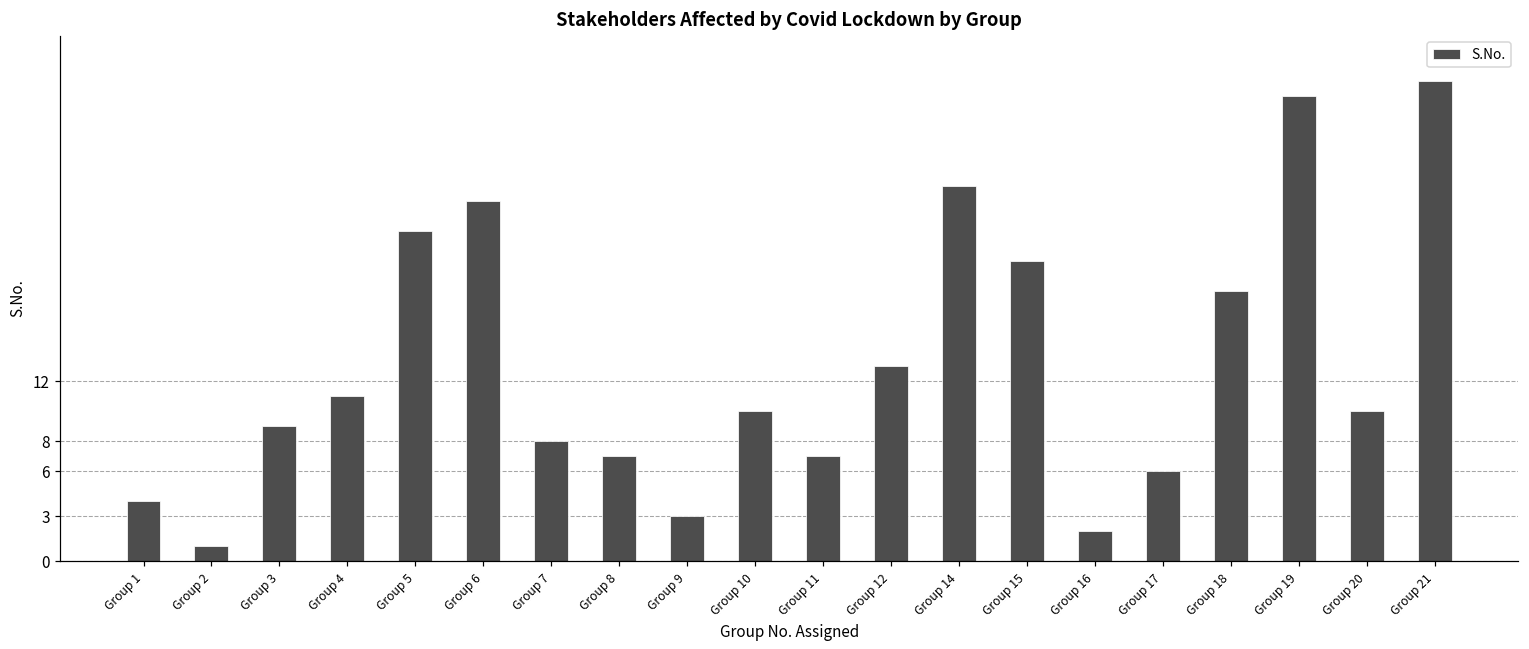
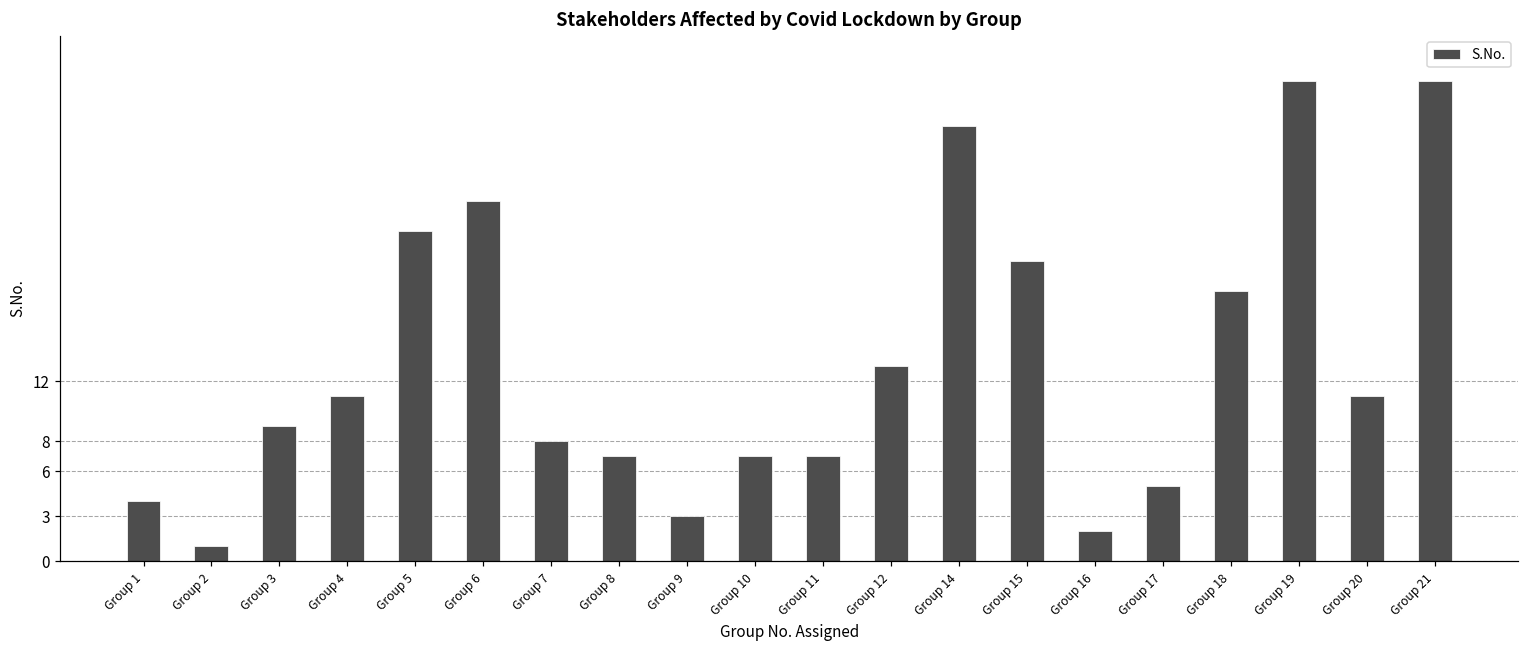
  {
    "Group 1": 4,
    "Group 2": 1,
    "Group 3": 9,
    "Group 4": 11,
    "Group 5": 22,
    "Group 6": 24,
    "Group 7": 8,
    "Group 8": 7,
    "Group 9": 3,
-   "Group 10": 10,
+   "Group 10": 7,
    "Group 11": 7,
    "Group 12": 13,
-   "Group 14": 25,
+   "Group 14": 29,
    "Group 15": 20,
    "Group 16": 2,
-   "Group 17": 6,
+   "Group 17": 5,
    "Group 18": 18,
-   "Group 19": 31,
-   "Group 20": 10,
+   "Group 19": 32,
+   "Group 20": 11,
    "Group 21": 32
  }
